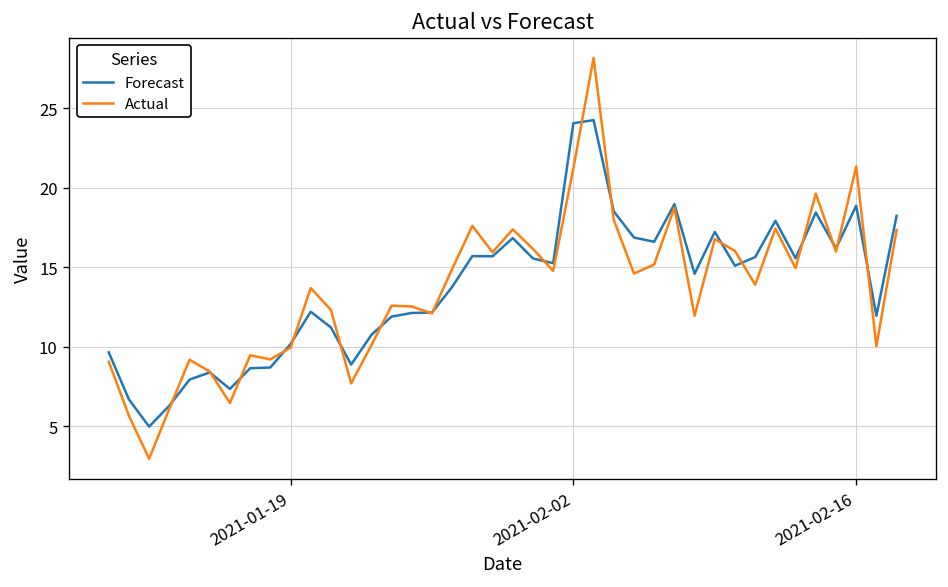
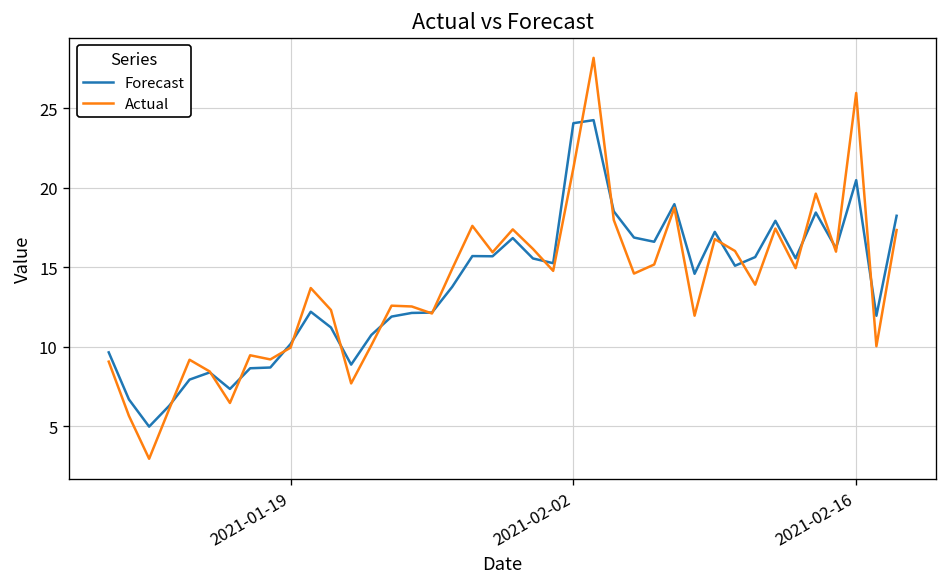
  {
    "Forecast": {
      "2021-01-19": 10.2,
      "2021-02-02": 24.1,
-     "2021-02-16": 18.9
+     "2021-02-16": 20.5
    },
    "Actual": {
      "2021-01-19": 9.9,
      "2021-02-02": 21.2,
-     "2021-02-16": 21.3
+     "2021-02-16": 26.0
    }
  }
